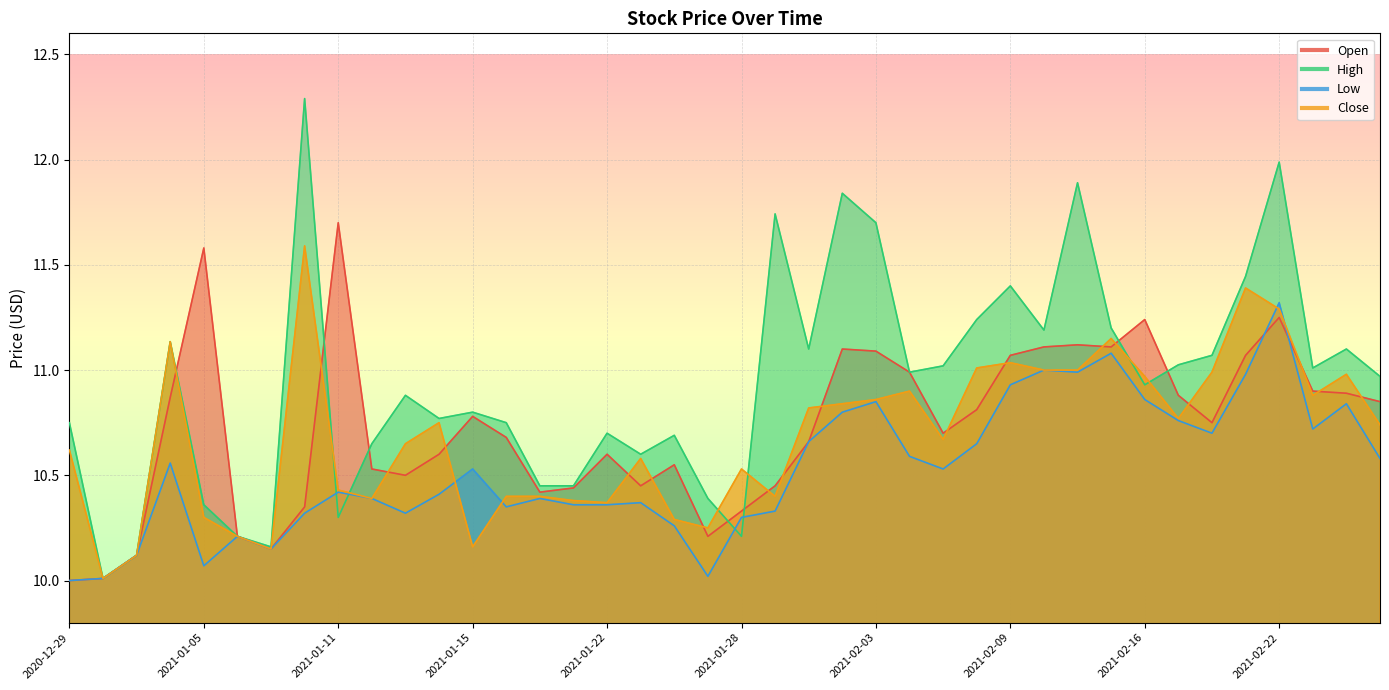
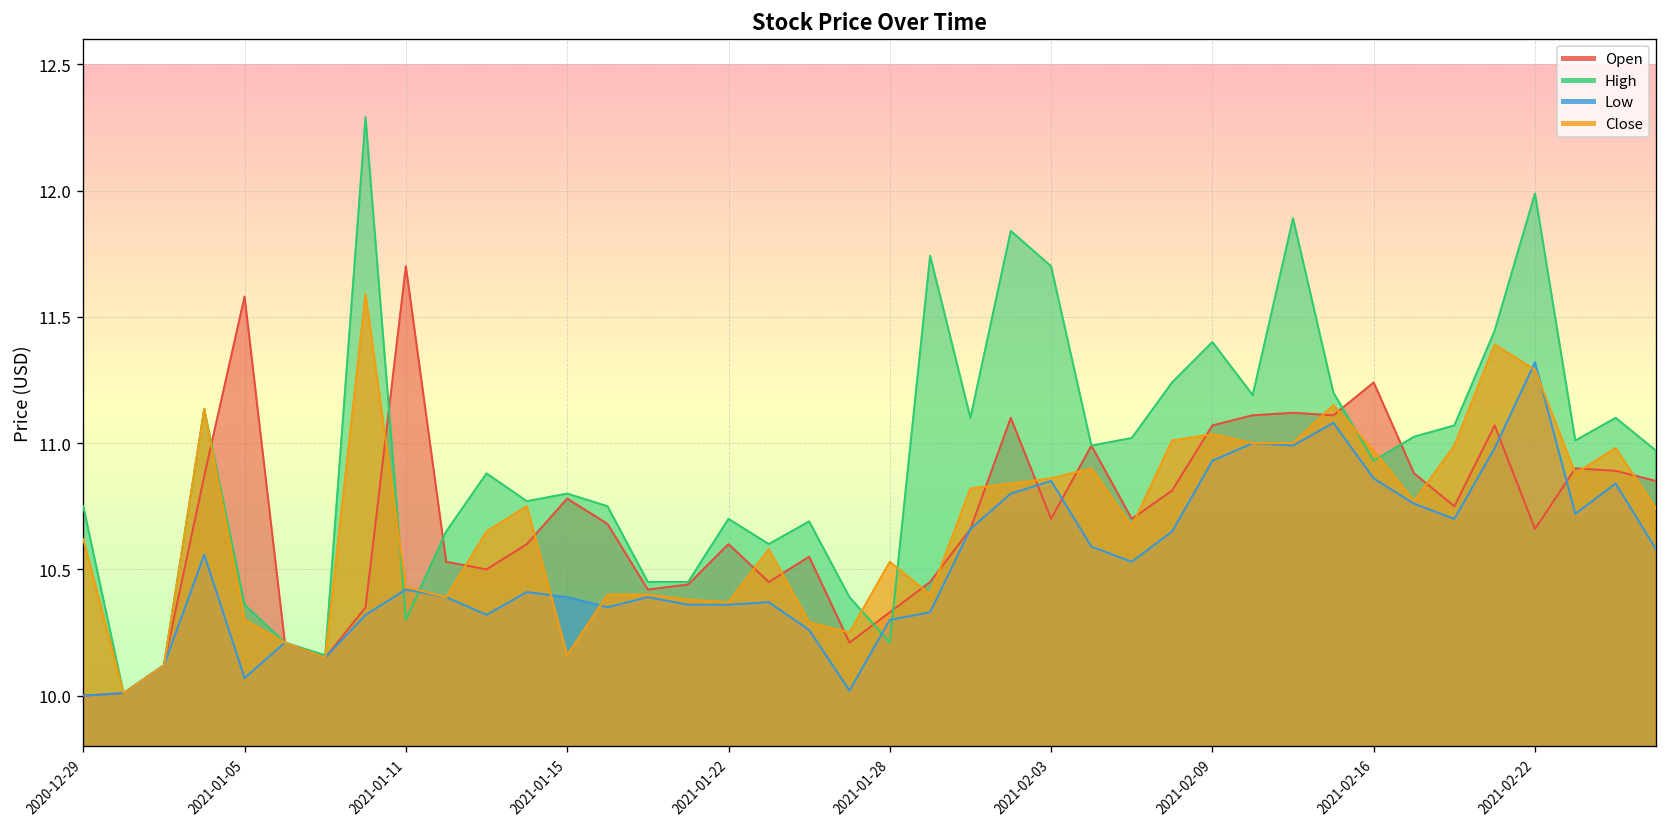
  {
    "Open": {
      "2021-01-05": 11.58,
      "2021-01-11": 11.70,
      "2021-01-15": 10.78,
      "2021-01-22": 10.60,
      "2021-01-28": 10.33,
-     "2021-02-03": 11.09,
+     "2021-02-03": 10.70,
      "2021-02-09": 11.07,
      "2021-02-16": 11.24,
-     "2021-02-22": 11.25
+     "2021-02-22": 10.66
    },
    "High": {
      "2020-12-29": 10.75,
      "2021-01-05": 10.36,
      "2021-01-11": 10.30,
      "2021-01-15": 10.80,
      "2021-01-22": 10.70,
      "2021-01-28": 10.21,
      "2021-02-03": 11.70,
      "2021-02-09": 11.40,
      "2021-02-16": 10.93,
      "2021-02-22": 11.99
    },
    "Low": {
      "2021-01-05": 10.07,
-     "2021-01-15": 10.53,
+     "2021-01-15": 10.39,
      "2021-01-28": 10.30,
      "2021-02-09": 10.93,
      "2021-02-16": 10.86,
      "2021-02-22": 11.32
    },
    "Close": {
      "2020-12-29": 10.62,
      "2021-01-05": 10.30,
      "2021-01-15": 10.16,
      "2021-01-28": 10.53,
      "2021-02-09": 11.04,
      "2021-02-16": 10.97,
      "2021-02-22": 11.29
    }
  }
